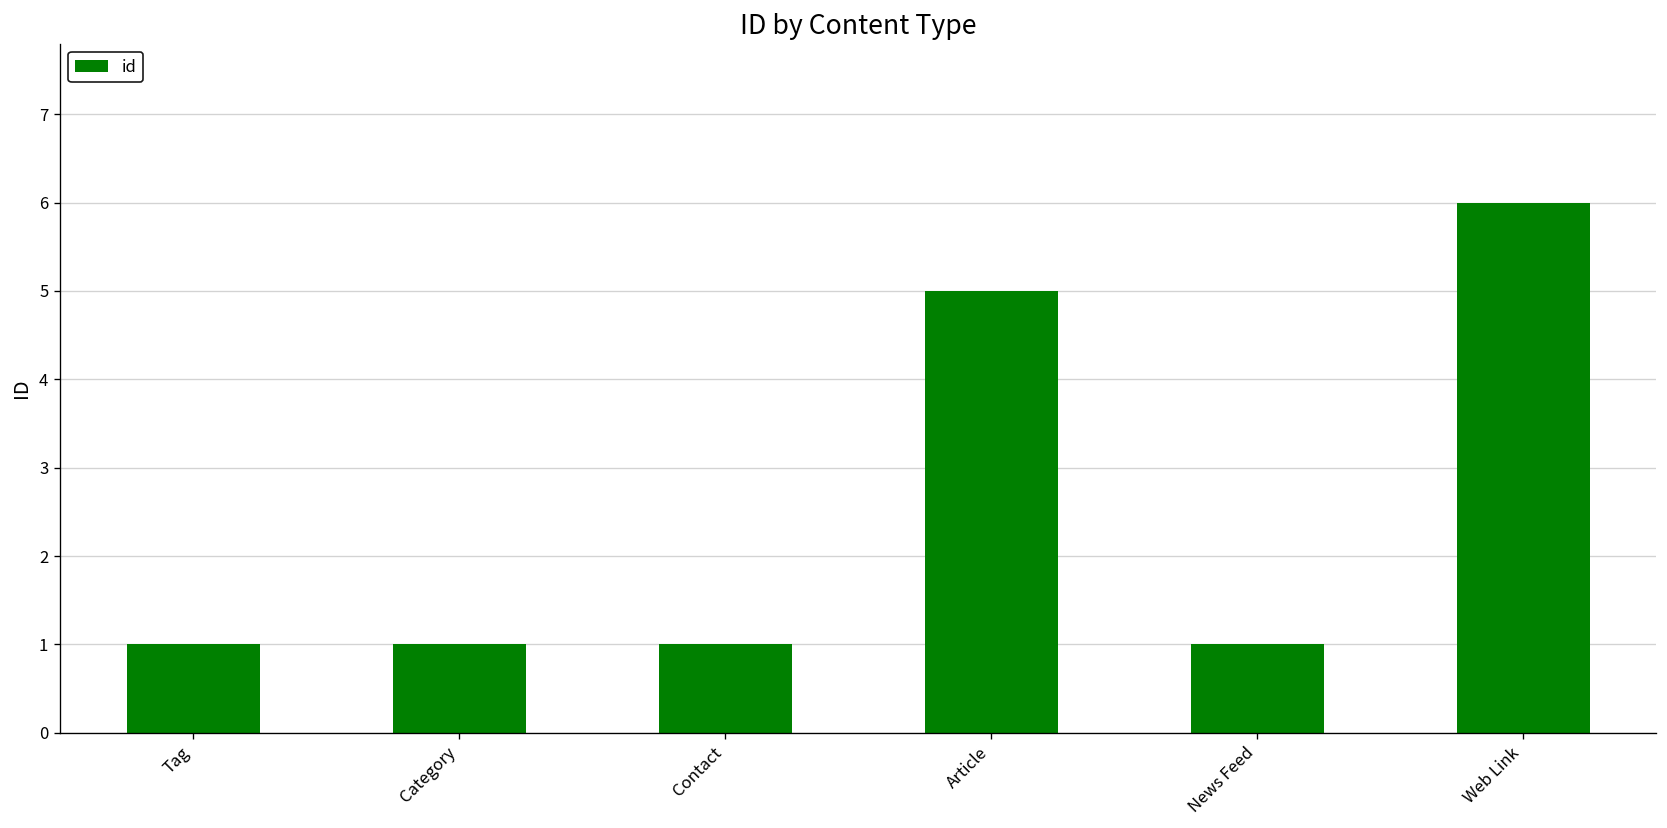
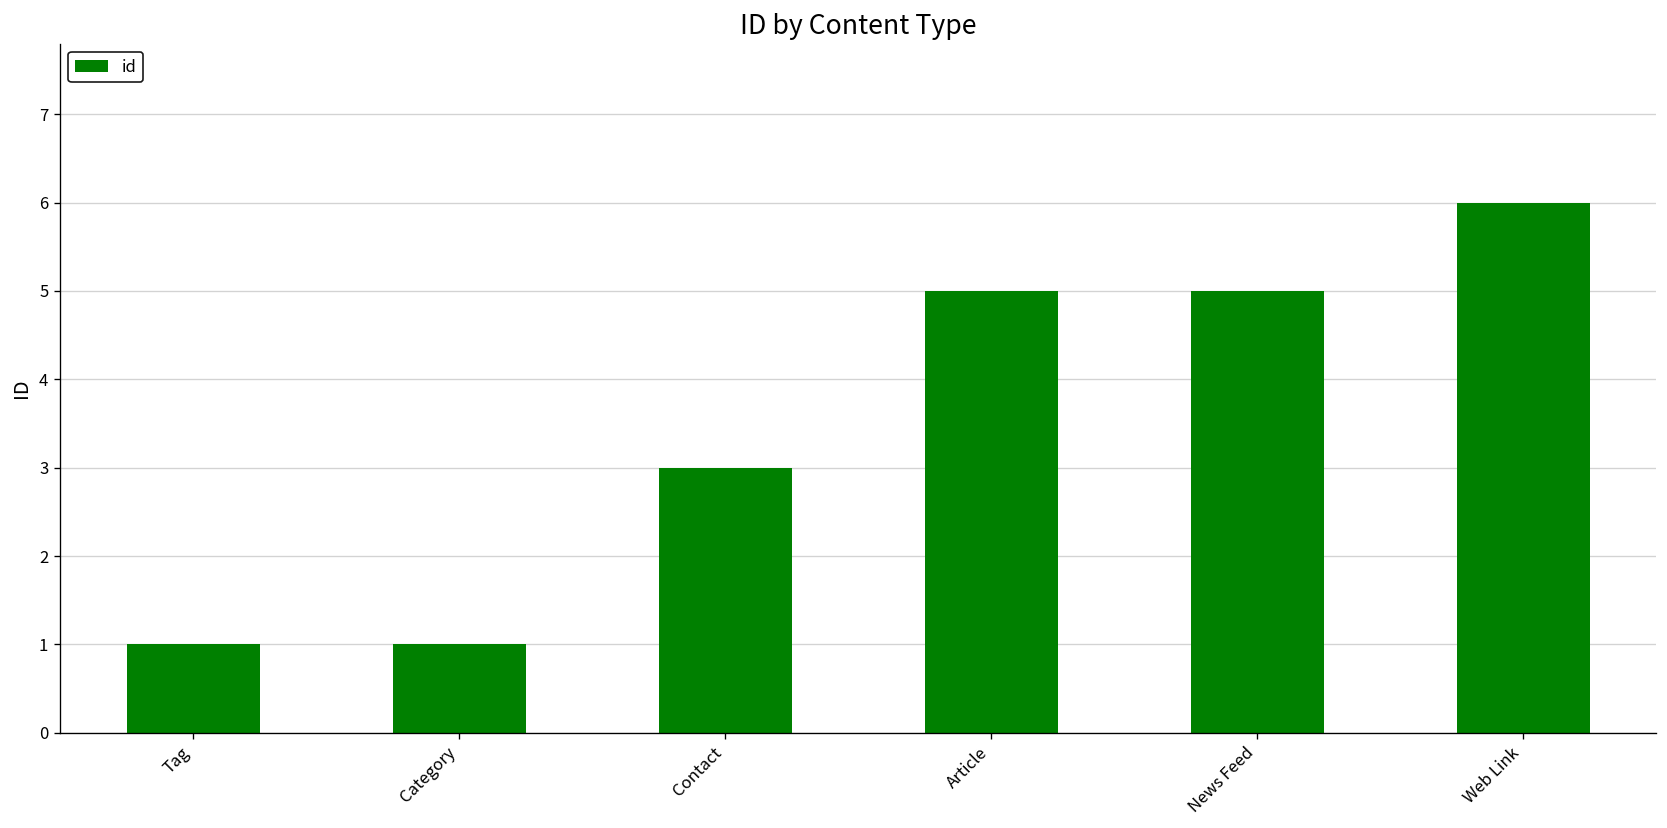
  {
    "Tag": 1,
    "Category": 1,
-   "Contact": 1,
+   "Contact": 3,
    "Article": 5,
-   "News Feed": 1,
+   "News Feed": 5,
    "Web Link": 6
  }
